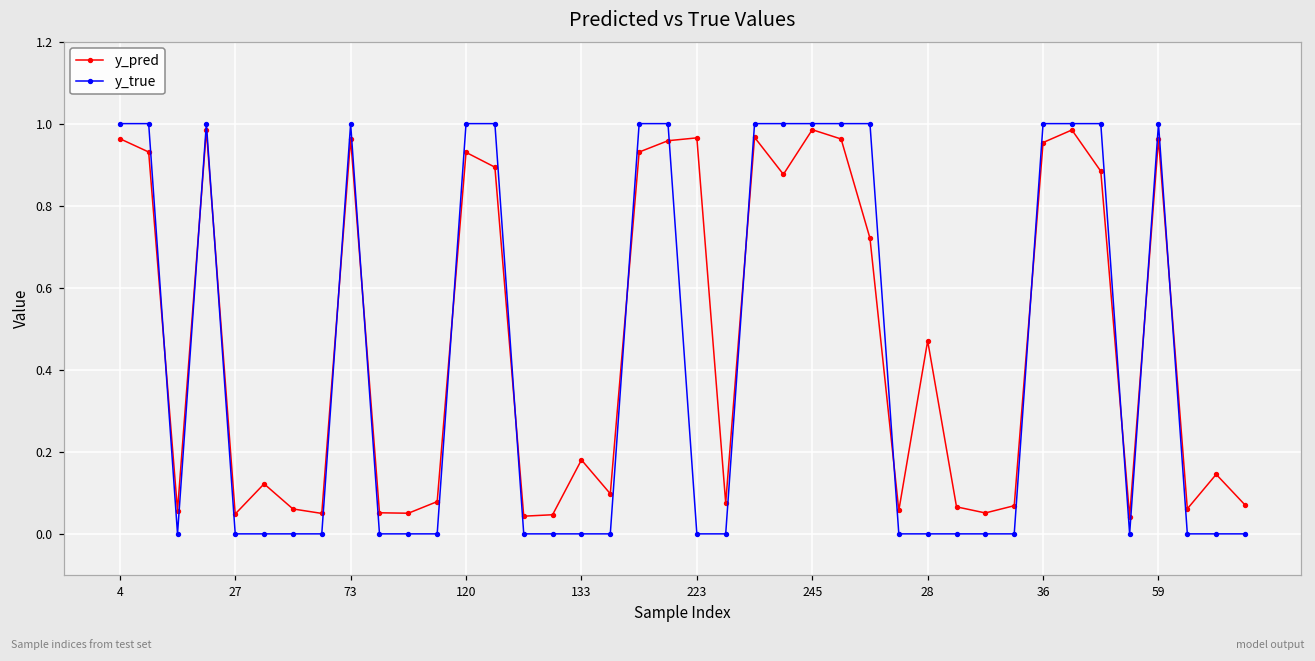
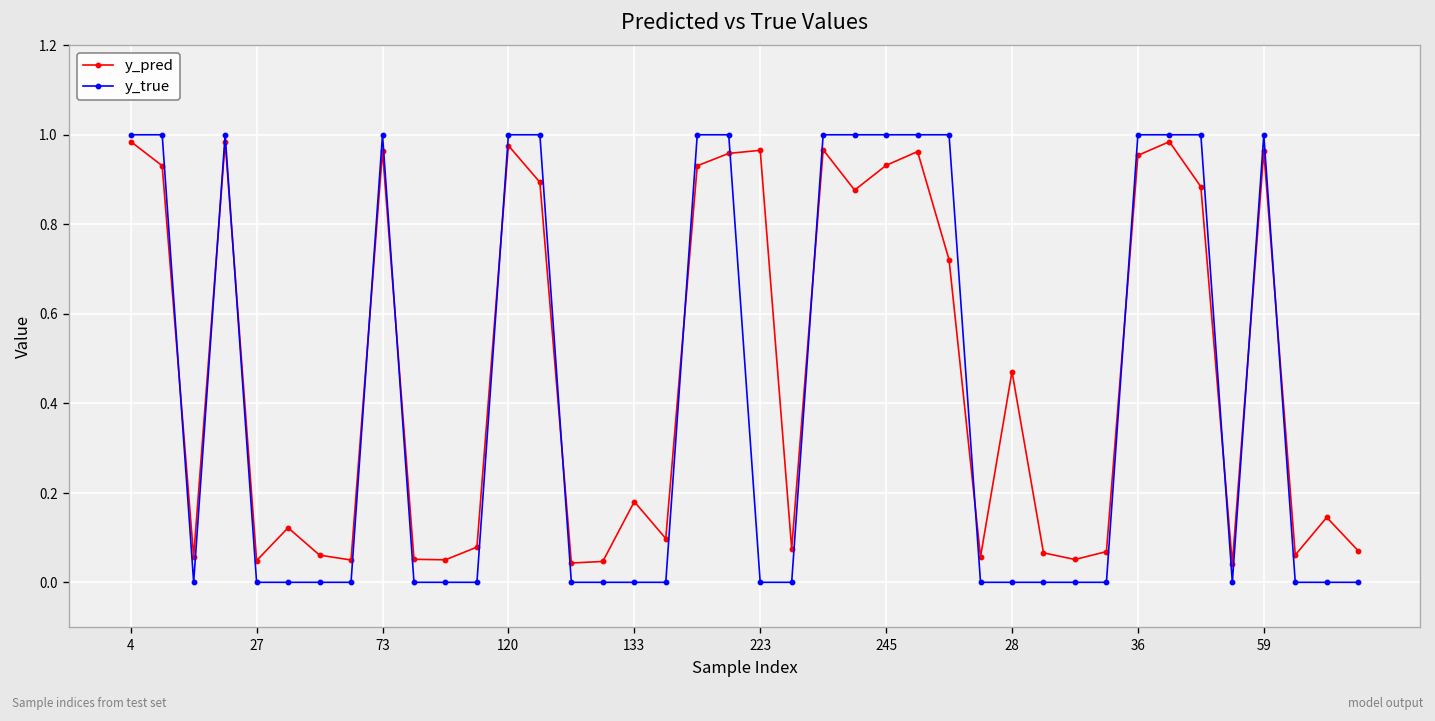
  {
    "y_pred": {
-     "4": 0.96,
+     "4": 0.98,
      "73": 0.96,
-     "120": 0.93,
+     "120": 0.98,
      "133": 0.18,
      "223": 0.97,
-     "245": 0.99,
+     "245": 0.93,
      "28": 0.47,
      "36": 0.95,
      "59": 0.96
    },
    "y_true": {
      "4": 1.00,
      "73": 1.00,
      "120": 1.00,
      "133": 0.00,
      "223": 0.00,
      "245": 1.00,
      "28": 0.00,
      "36": 1.00,
      "59": 1.00
    }
  }
